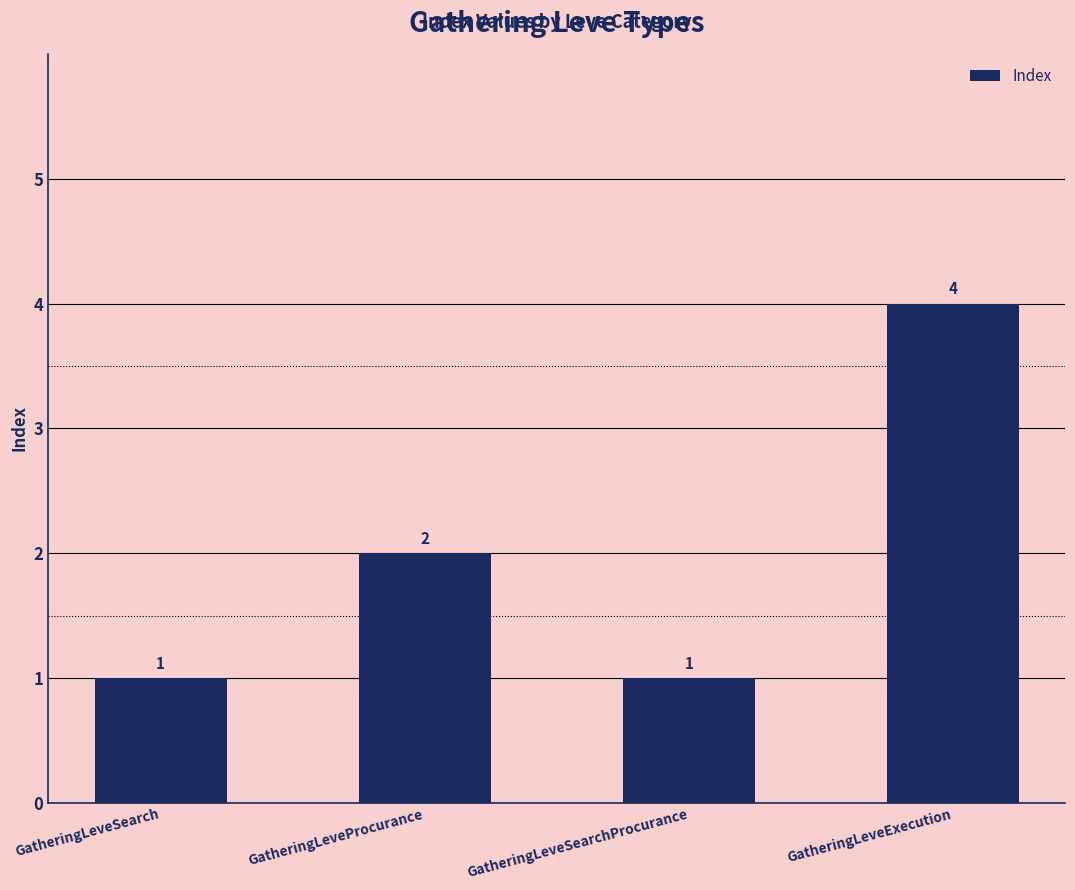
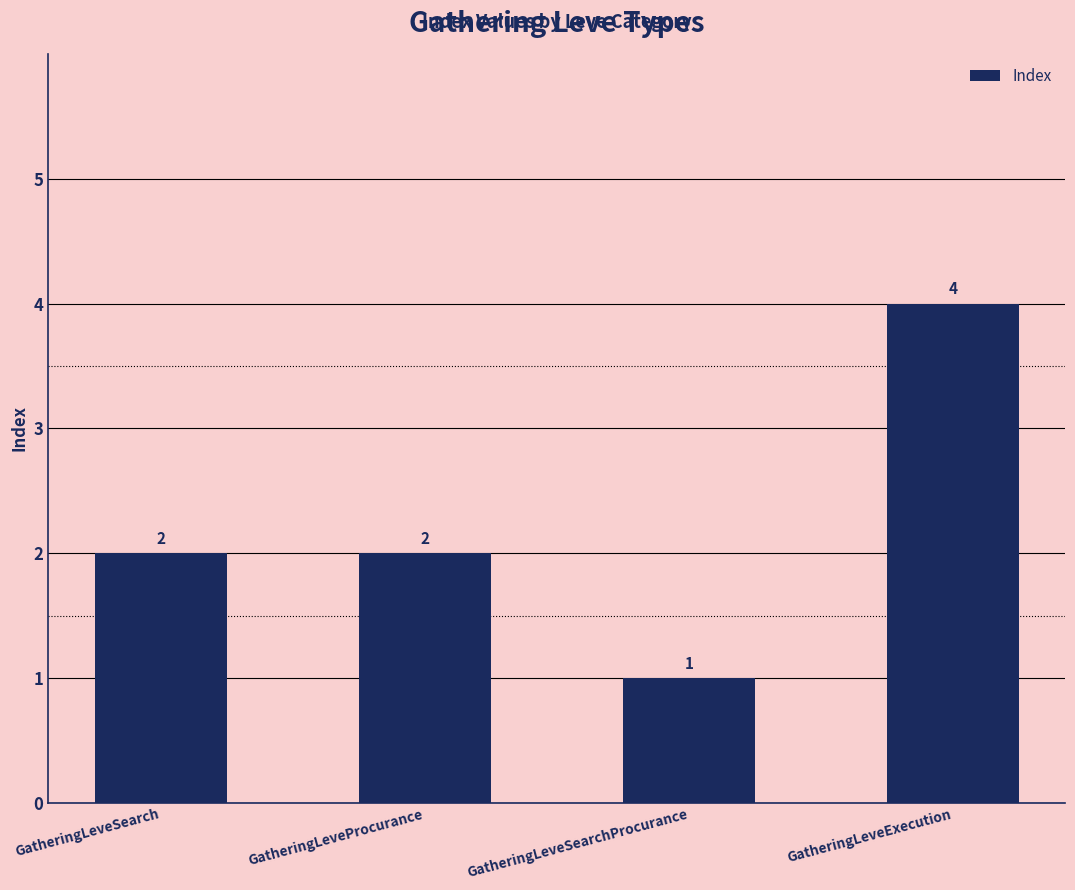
  {
-   "GatheringLeveSearch": 1,
+   "GatheringLeveSearch": 2,
    "GatheringLeveProcurance": 2,
    "GatheringLeveSearchProcurance": 1,
    "GatheringLeveExecution": 4
  }
